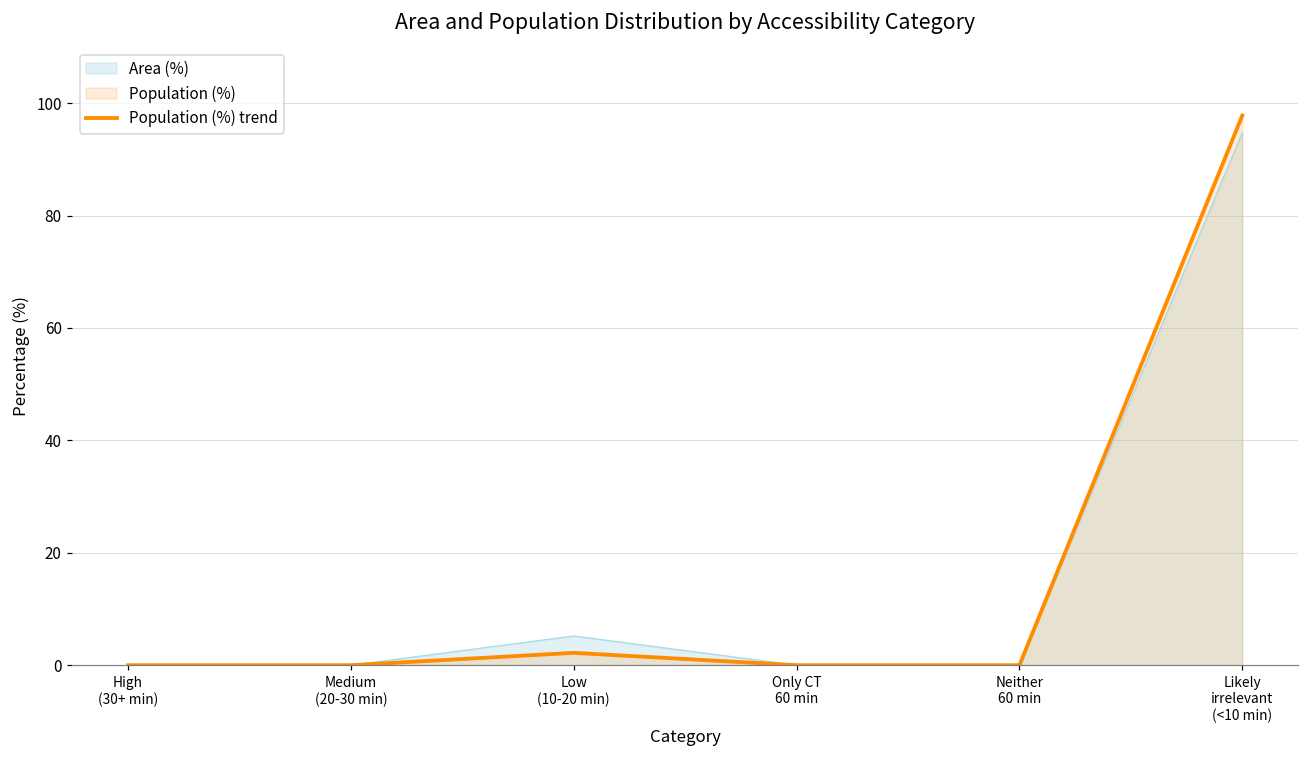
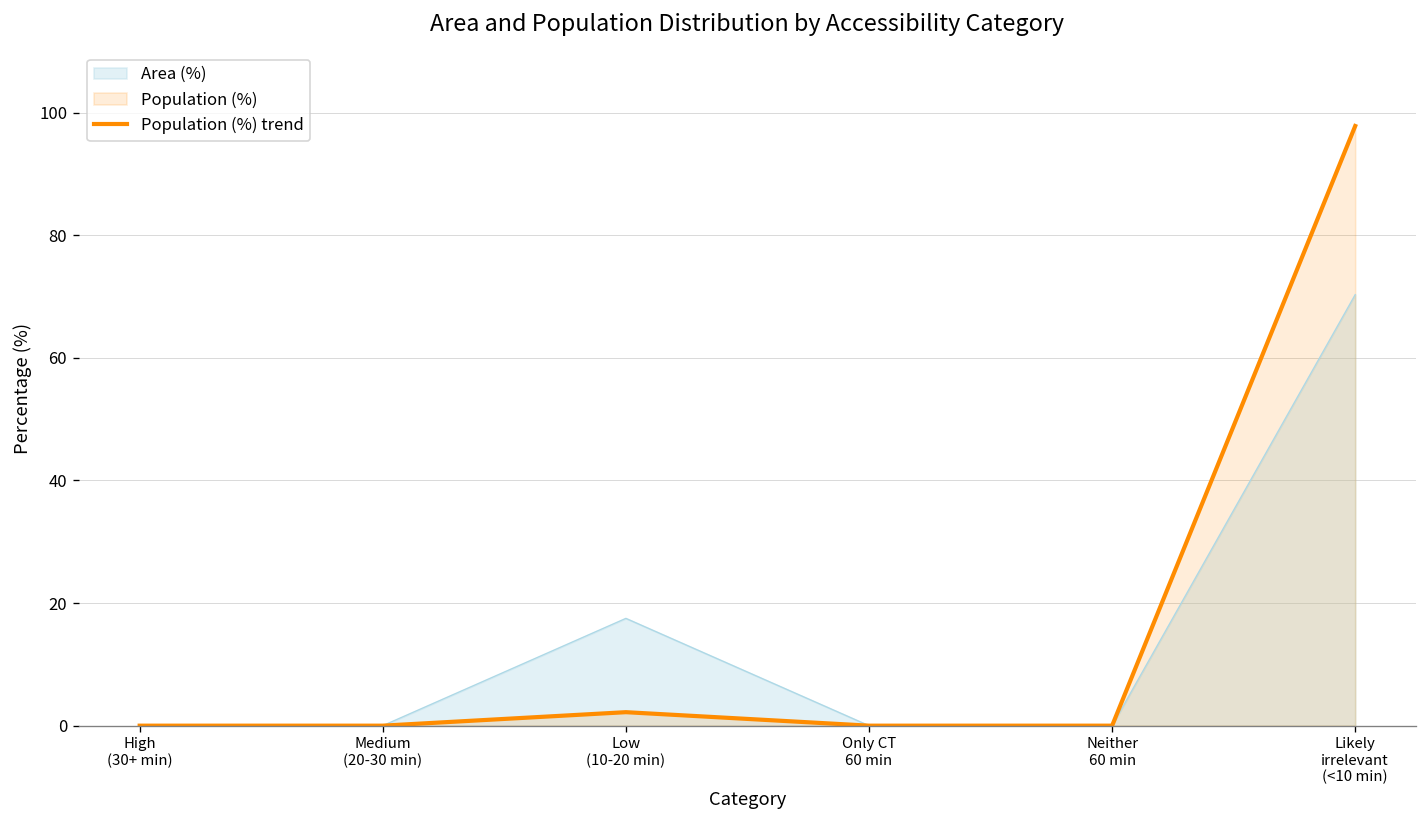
  {
    "Area (%)": {
-     "Low (10-20 min)": 5,
-     "Likely irrelevant (<10 min)": 95
+     "Low (10-20 min)": 18,
+     "Likely irrelevant (<10 min)": 70
    },
    "Population (%)": {
      "Low (10-20 min)": 2,
      "Likely irrelevant (<10 min)": 98
    }
  }
